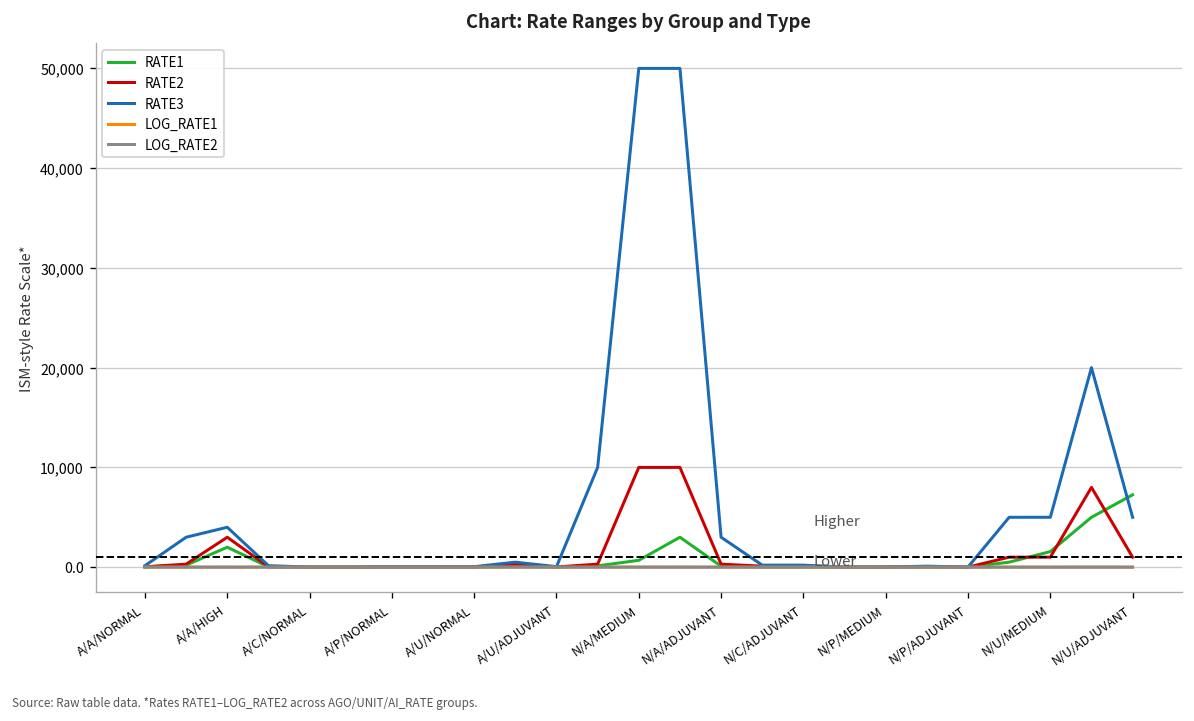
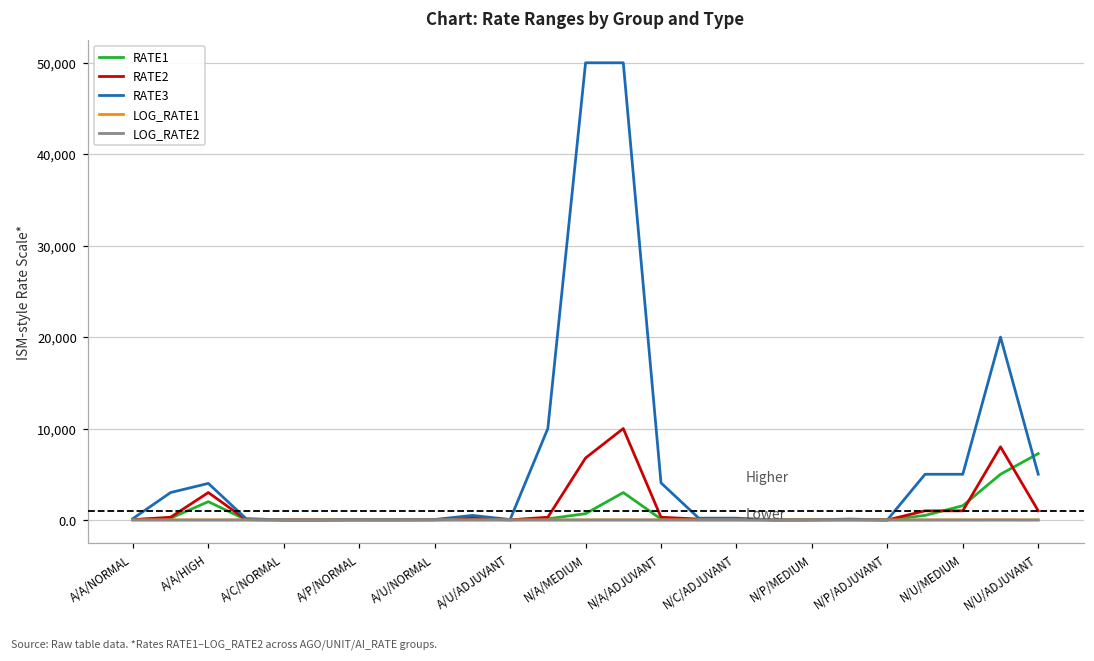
  {
    "RATE1": {
      "A/A/HIGH": "2,000",
      "N/A/MEDIUM": "1,000",
      "N/U/MEDIUM": "2,000",
      "N/U/ADJUVANT": "7,000"
    },
    "RATE2": {
      "A/A/HIGH": "3,000",
-     "N/A/MEDIUM": "10,000",
+     "N/A/MEDIUM": "7,000",
      "N/U/MEDIUM": "1,000",
      "N/U/ADJUVANT": "1,000"
    },
    "RATE3": {
      "A/A/HIGH": "4,000",
      "N/A/MEDIUM": "50,000",
-     "N/A/ADJUVANT": "3,000",
+     "N/A/ADJUVANT": "4,000",
      "N/U/MEDIUM": "5,000",
      "N/U/ADJUVANT": "5,000"
    },
    "LOG_RATE2": {
      "A/A/HIGH": "0",
      "N/A/MEDIUM": "0",
      "N/U/MEDIUM": "0",
      "N/U/ADJUVANT": "0"
    }
  }
